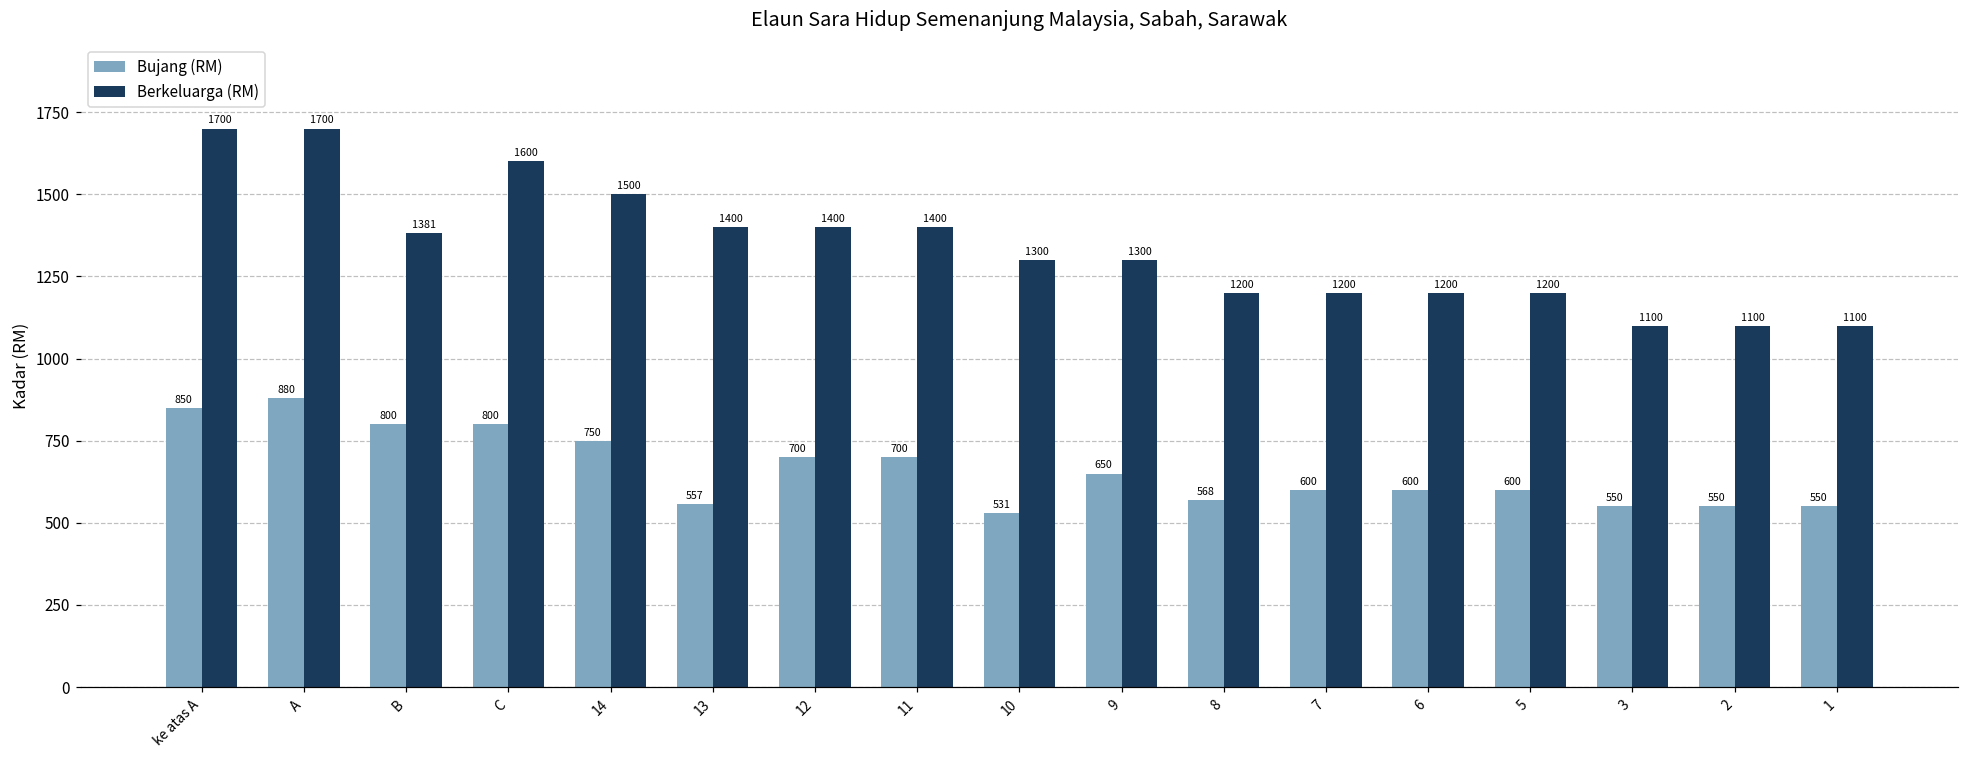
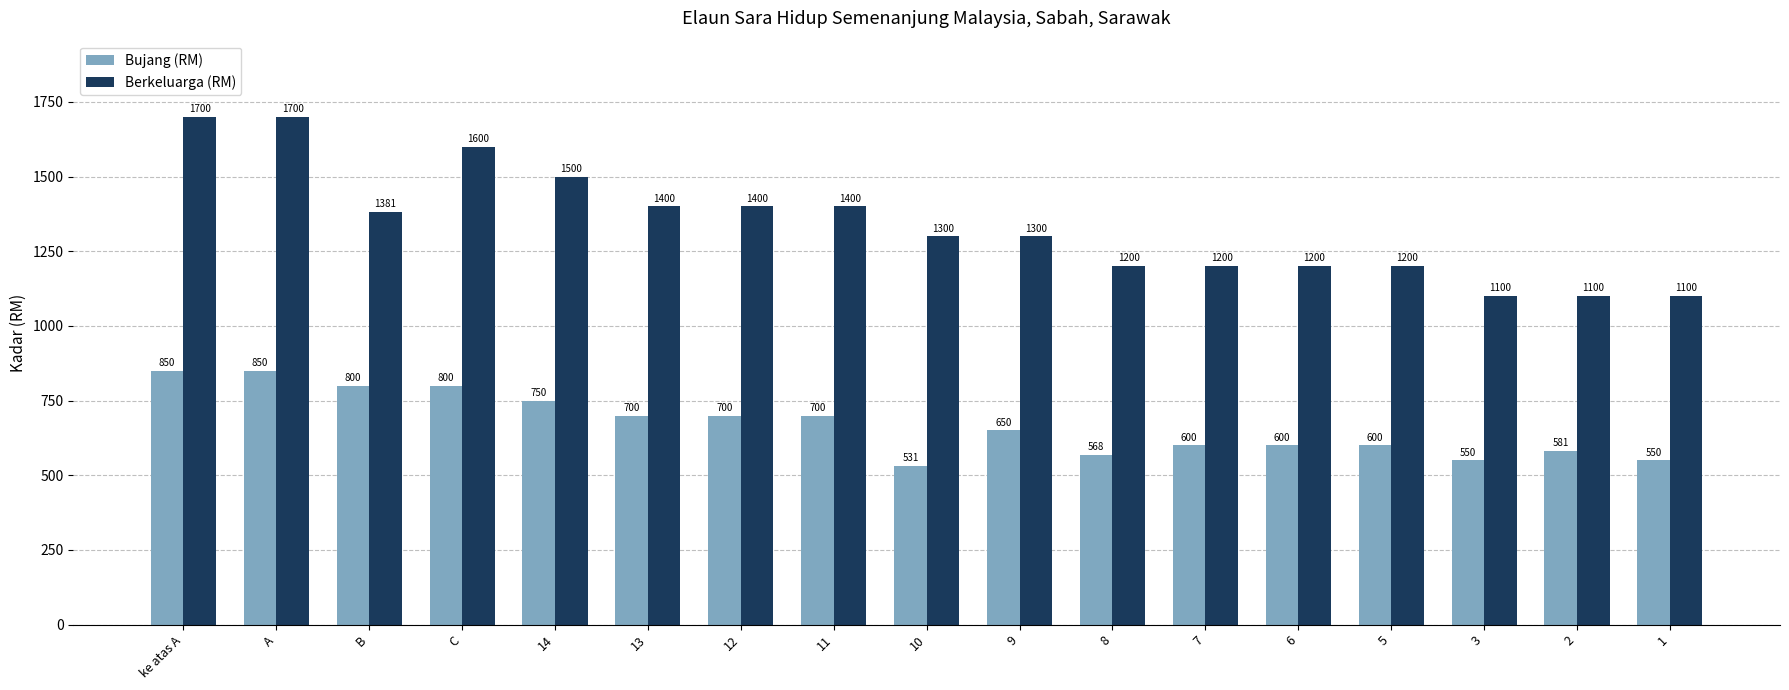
  {
    "Bujang (RM)": {
      "ke atas A": 850,
-     "A": 880,
+     "A": 850,
      "B": 800,
      "C": 800,
      "14": 750,
-     "13": 557,
+     "13": 700,
      "12": 700,
      "11": 700,
      "10": 531,
      "9": 650,
      "8": 568,
      "7": 600,
      "6": 600,
      "5": 600,
      "3": 550,
-     "2": 550,
+     "2": 581,
      "1": 550
    },
    "Berkeluarga (RM)": {
      "ke atas A": 1700,
      "A": 1700,
      "B": 1381,
      "C": 1600,
      "14": 1500,
      "13": 1400,
      "12": 1400,
      "11": 1400,
      "10": 1300,
      "9": 1300,
      "8": 1200,
      "7": 1200,
      "6": 1200,
      "5": 1200,
      "3": 1100,
      "2": 1100,
      "1": 1100
    }
  }
